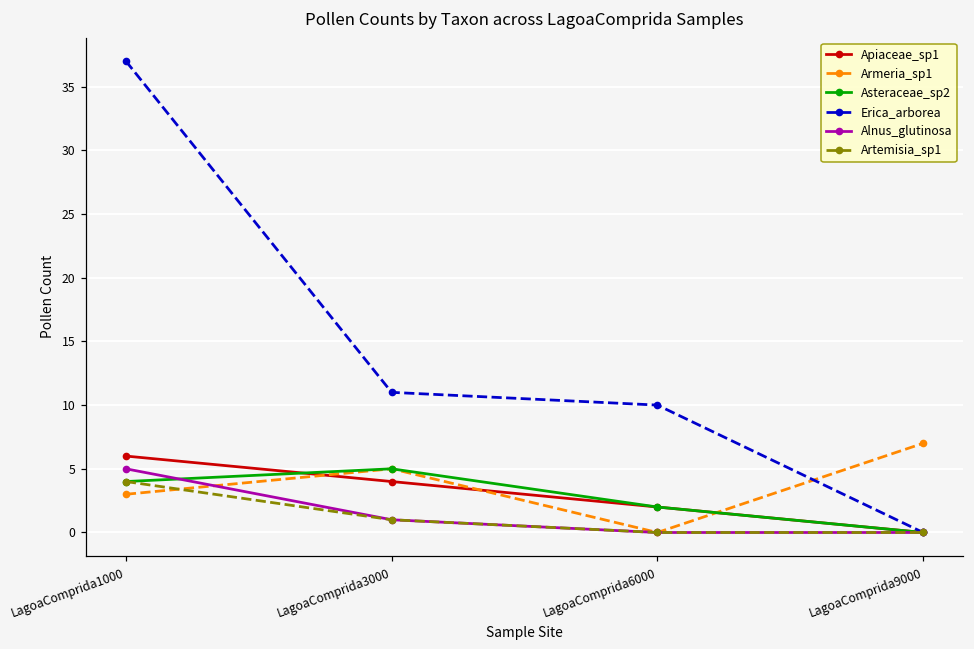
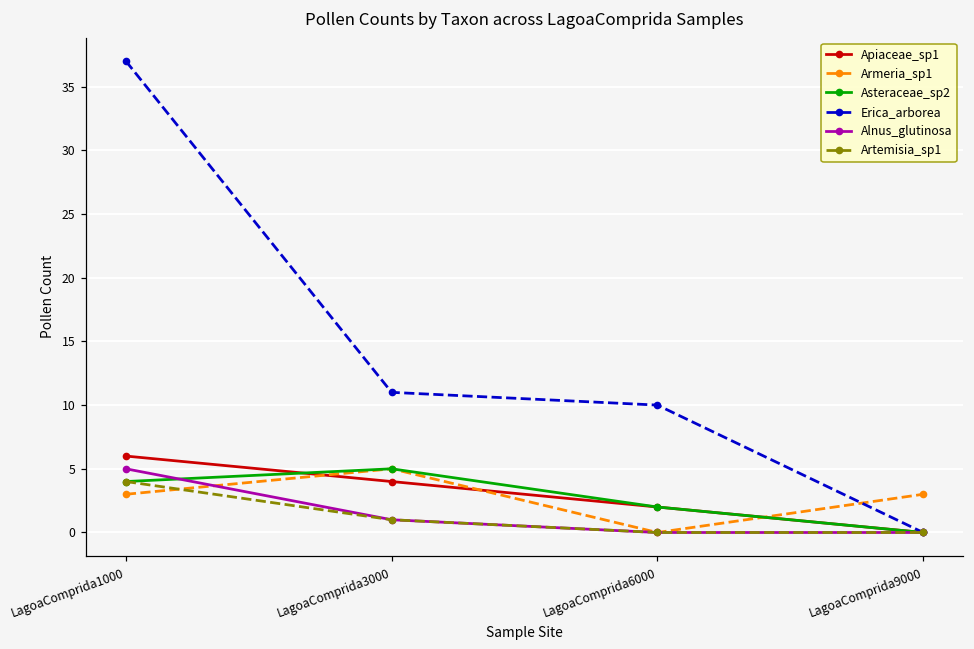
  {
    "Apiaceae_sp1": {
      "LagoaComprida1000": 6,
      "LagoaComprida3000": 4
    },
    "Armeria_sp1": {
      "LagoaComprida1000": 3,
-     "LagoaComprida9000": 7
+     "LagoaComprida9000": 3
    },
    "Erica_arborea": {
      "LagoaComprida1000": 37,
      "LagoaComprida3000": 11,
      "LagoaComprida6000": 10
    },
    "Alnus_glutinosa": {
      "LagoaComprida1000": 5
    }
  }
